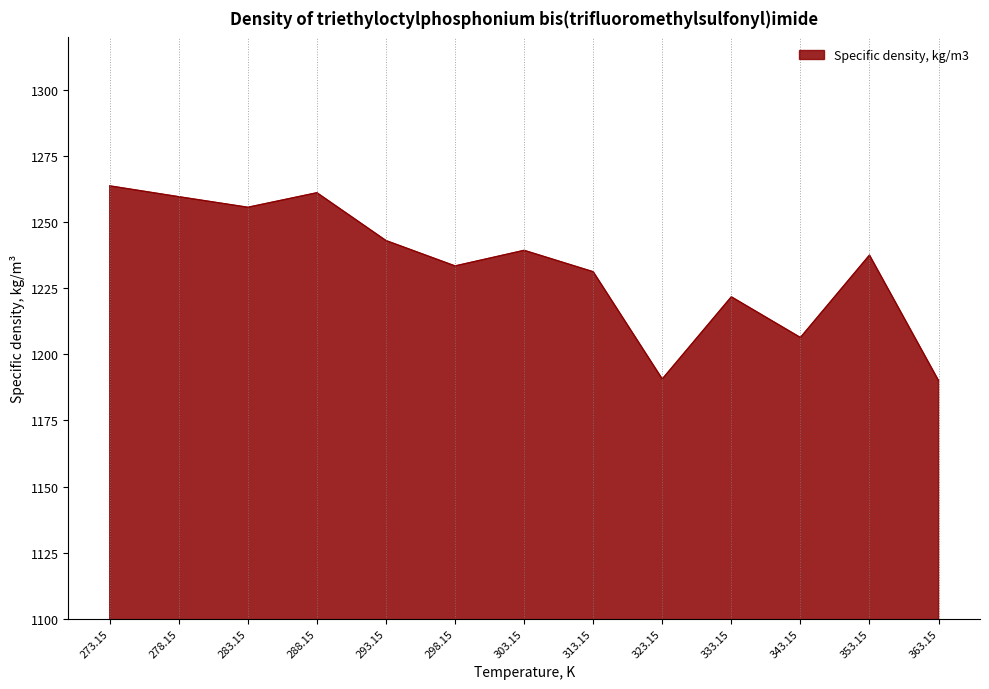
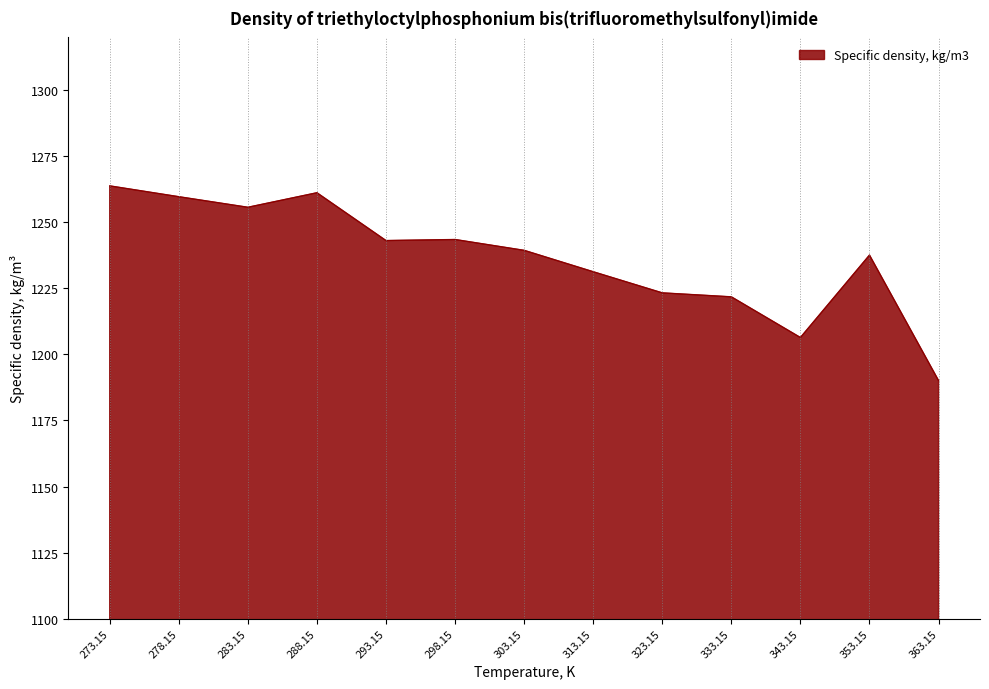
  {
    "273.15": 1264,
    "278.15": 1260,
    "283.15": 1256,
    "288.15": 1261,
    "293.15": 1243,
-   "298.15": 1234,
+   "298.15": 1244,
    "303.15": 1239,
    "313.15": 1231,
-   "323.15": 1191,
+   "323.15": 1223,
    "333.15": 1222,
    "343.15": 1206,
    "353.15": 1238,
    "363.15": 1190
  }
